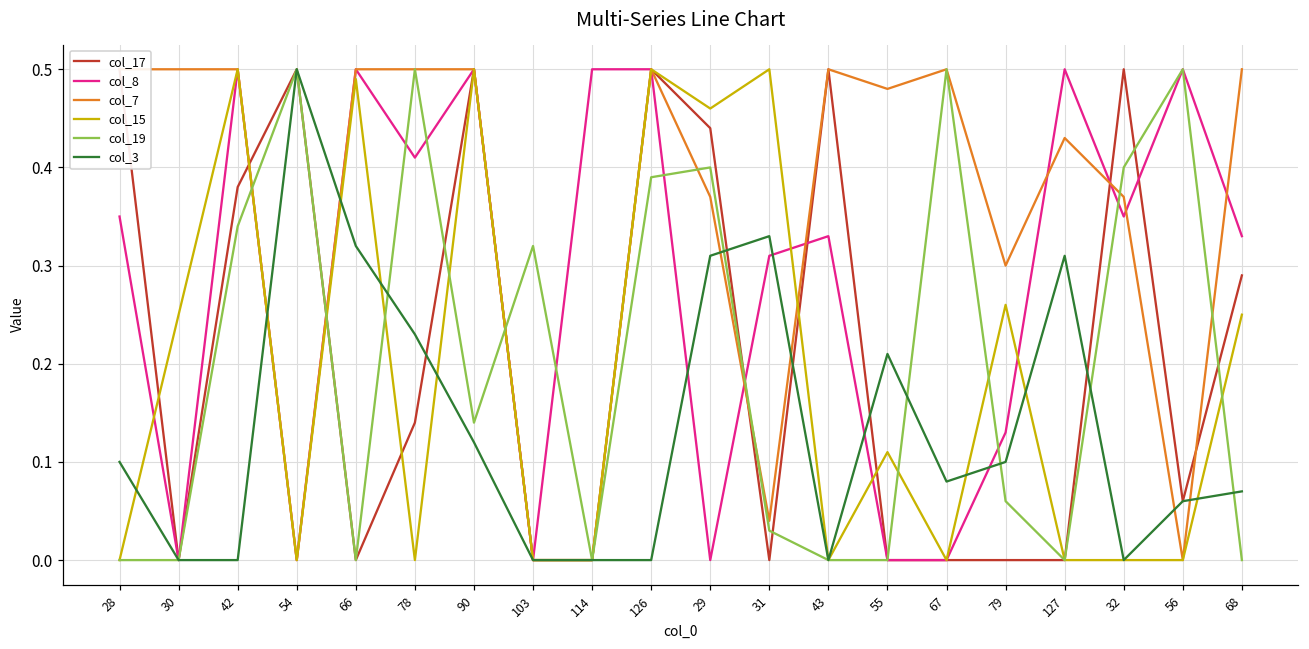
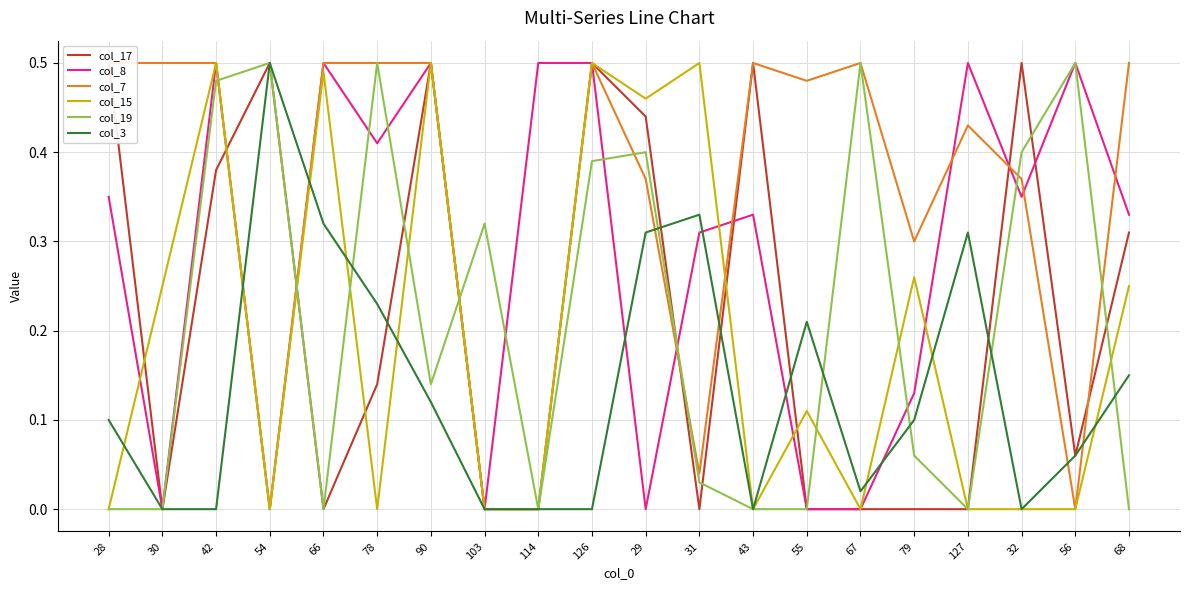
  {
    "col_17": {
      "42": 0.38,
      "78": 0.14,
      "29": 0.44,
      "31": 0.00,
      "79": 0.00,
      "32": 0.50,
-     "68": 0.29
+     "68": 0.31
    },
    "col_8": {
      "28": 0.35,
      "78": 0.41,
      "114": 0.50,
      "29": 0.00,
      "31": 0.31,
      "43": 0.33,
      "79": 0.13,
      "127": 0.50,
      "32": 0.35,
      "68": 0.33
    },
    "col_7": {
      "30": 0.50,
      "29": 0.37,
      "31": 0.04,
      "55": 0.48,
      "79": 0.30,
      "127": 0.43,
      "32": 0.37,
      "68": 0.50
    },
    "col_15": {
      "30": 0.25,
      "66": 0.49,
      "78": 0.00,
      "29": 0.46,
      "31": 0.50,
      "55": 0.11,
      "79": 0.26,
      "68": 0.25
    },
    "col_19": {
-     "42": 0.34,
+     "42": 0.48,
      "90": 0.14,
      "103": 0.32,
      "126": 0.39,
      "29": 0.40,
      "31": 0.03,
      "79": 0.06,
      "32": 0.40,
      "68": 0.00
    },
    "col_3": {
      "28": 0.10,
      "42": 0.00,
      "66": 0.32,
      "78": 0.23,
      "90": 0.12,
      "126": 0.00,
      "29": 0.31,
      "31": 0.33,
      "55": 0.21,
-     "67": 0.08,
+     "67": 0.02,
      "79": 0.10,
      "127": 0.31,
-     "68": 0.07
+     "68": 0.15
    }
  }
